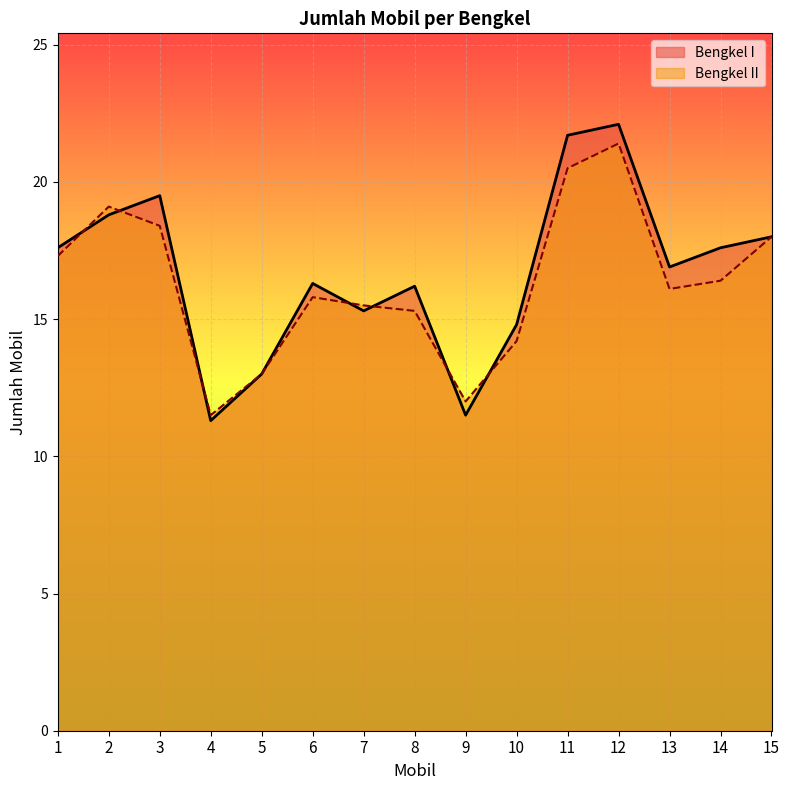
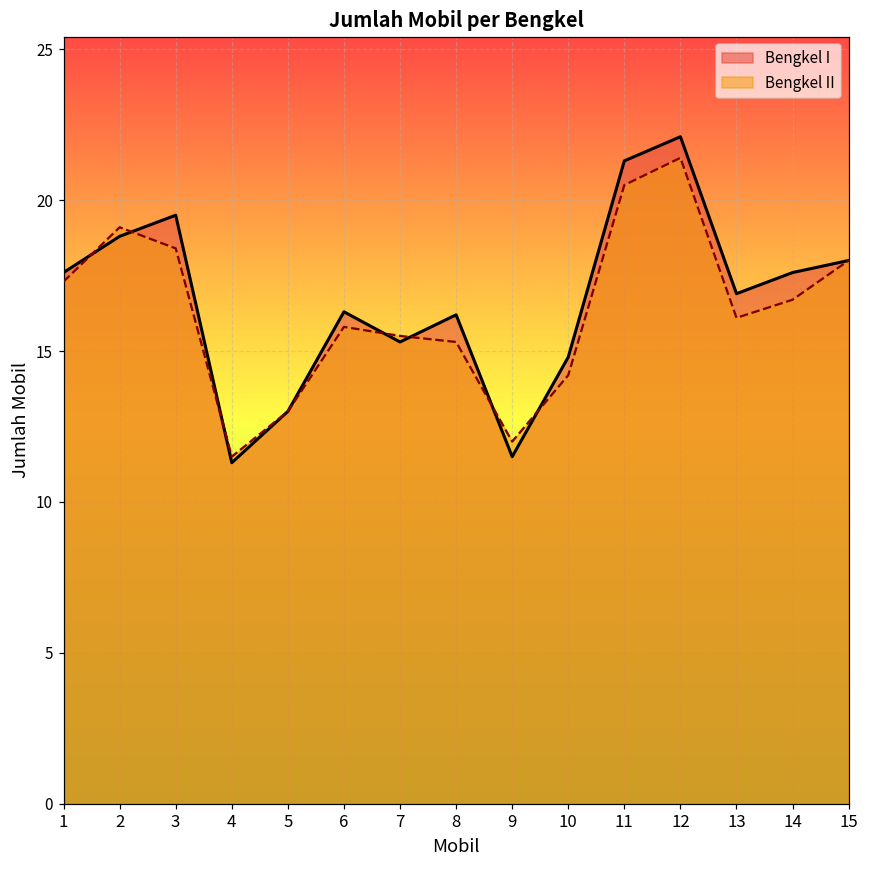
  {
    "Bengkel I": {
      "1": 17.6,
      "2": 18.8,
      "3": 19.5,
      "4": 11.3,
      "6": 16.3,
      "7": 15.3,
      "8": 16.2,
      "9": 11.5,
      "10": 14.8,
-     "11": 21.7,
+     "11": 21.3,
      "12": 22.1,
      "13": 16.9,
      "14": 17.6
    },
    "Bengkel II": {
      "1": 17.3,
      "2": 19.1,
      "3": 18.4,
      "4": 11.5,
      "6": 15.8,
      "7": 15.5,
      "8": 15.3,
      "9": 12.0,
      "10": 14.2,
      "11": 20.5,
      "12": 21.4,
      "13": 16.1,
-     "14": 16.4
+     "14": 16.7
    }
  }
